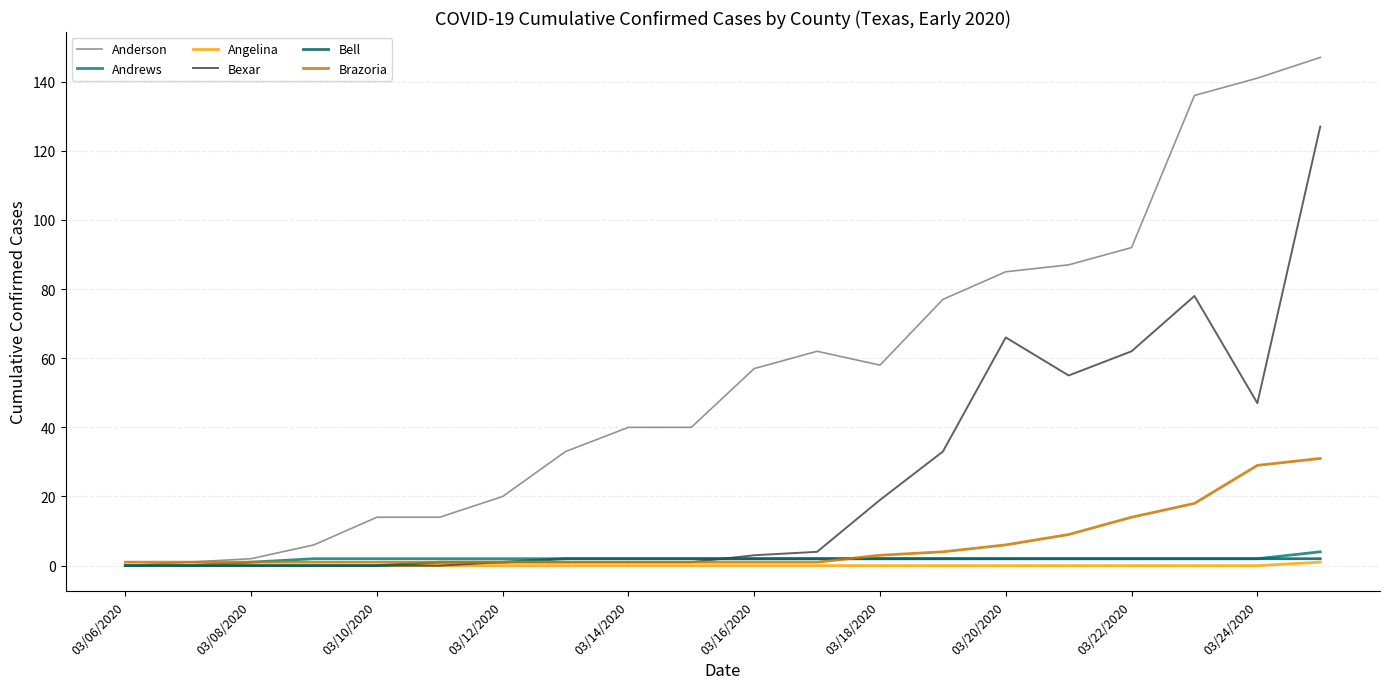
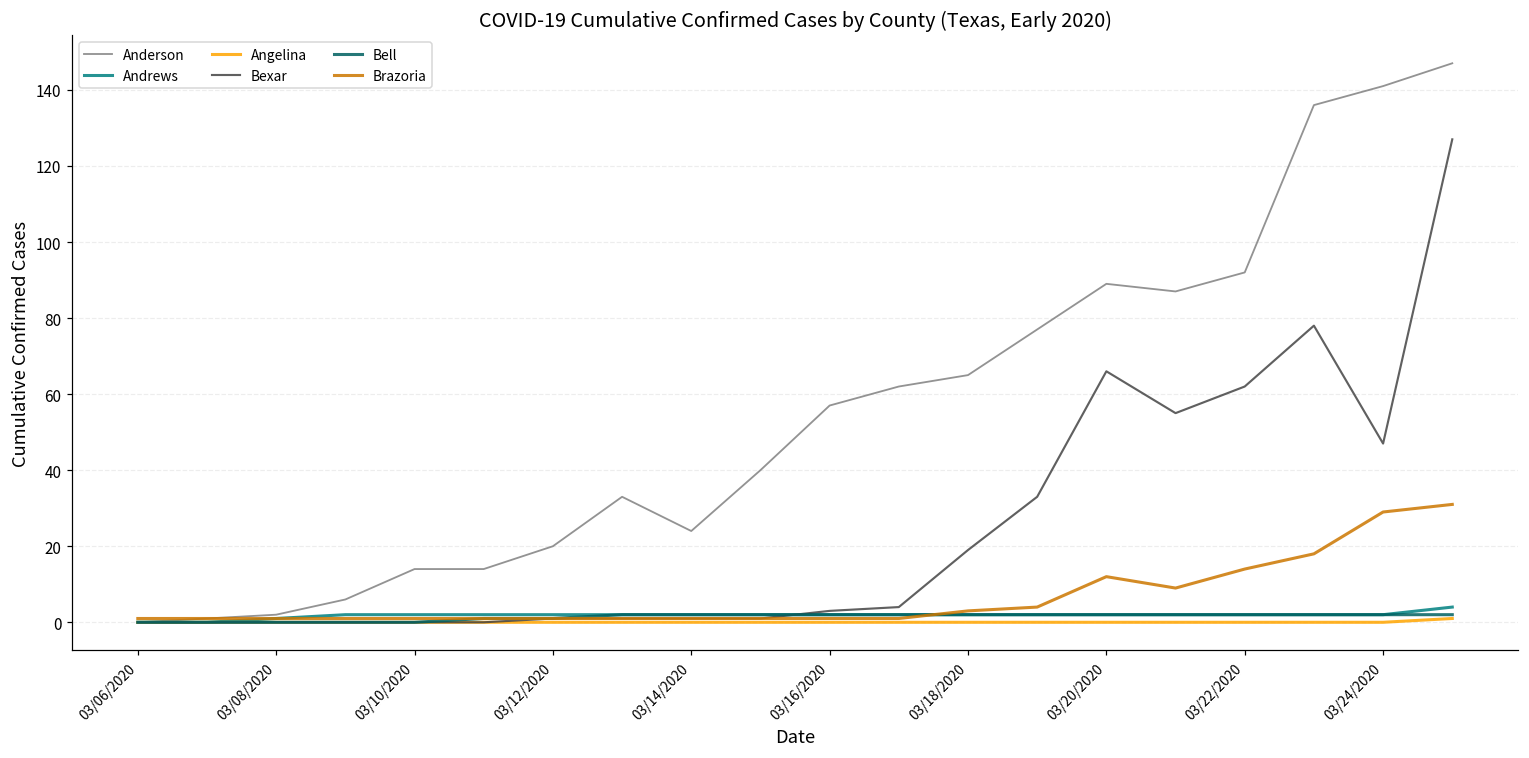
  {
    "Anderson": {
      "03/08/2020": 2,
      "03/10/2020": 14,
      "03/12/2020": 20,
-     "03/14/2020": 40,
+     "03/14/2020": 24,
      "03/16/2020": 57,
-     "03/18/2020": 58,
-     "03/20/2020": 85,
+     "03/18/2020": 65,
+     "03/20/2020": 89,
      "03/22/2020": 92,
      "03/24/2020": 141
    },
    "Angelina": {
      "03/12/2020": 0,
      "03/14/2020": 0,
      "03/16/2020": 0,
      "03/18/2020": 0,
      "03/20/2020": 0,
      "03/22/2020": 0,
      "03/24/2020": 0
    },
    "Bexar": {
      "03/16/2020": 3,
      "03/18/2020": 19,
      "03/20/2020": 66,
      "03/22/2020": 62,
      "03/24/2020": 47
    },
    "Brazoria": {
      "03/06/2020": 1,
      "03/10/2020": 1,
      "03/16/2020": 1,
      "03/18/2020": 3,
-     "03/20/2020": 6,
+     "03/20/2020": 12,
      "03/22/2020": 14,
      "03/24/2020": 29
    }
  }
